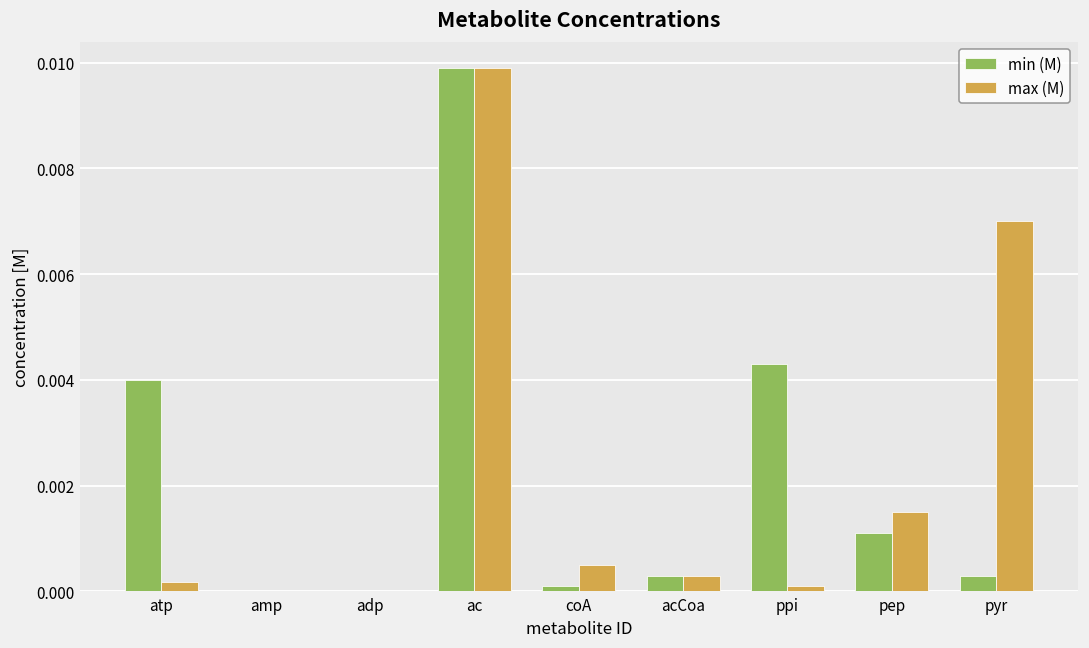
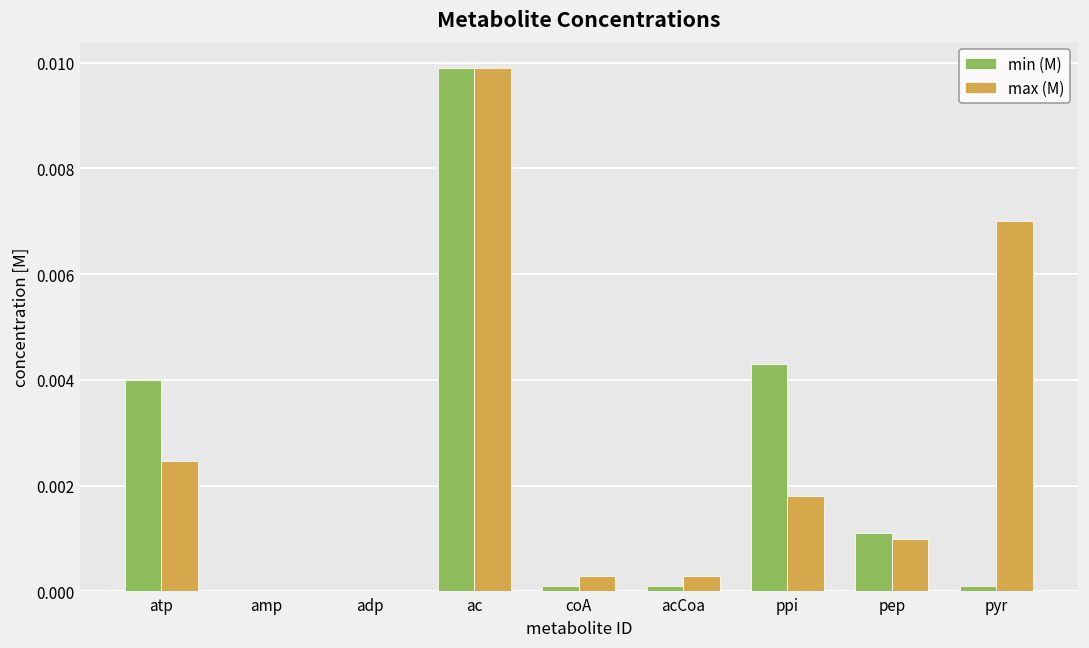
  {
    "min (M)": {
      "atp": 0.0040,
      "ac": 0.0099,
      "coA": 0.0001,
-     "acCoa": 0.0003,
+     "acCoa": 0.0001,
      "ppi": 0.0043,
      "pep": 0.0011,
-     "pyr": 0.0003
+     "pyr": 0.0001
    },
    "max (M)": {
-     "atp": 0.0002,
+     "atp": 0.0025,
      "ac": 0.0099,
-     "coA": 0.0005,
+     "coA": 0.0003,
      "acCoa": 0.0003,
-     "ppi": 0.0001,
-     "pep": 0.0015,
+     "ppi": 0.0018,
+     "pep": 0.0010,
      "pyr": 0.0070
    }
  }
